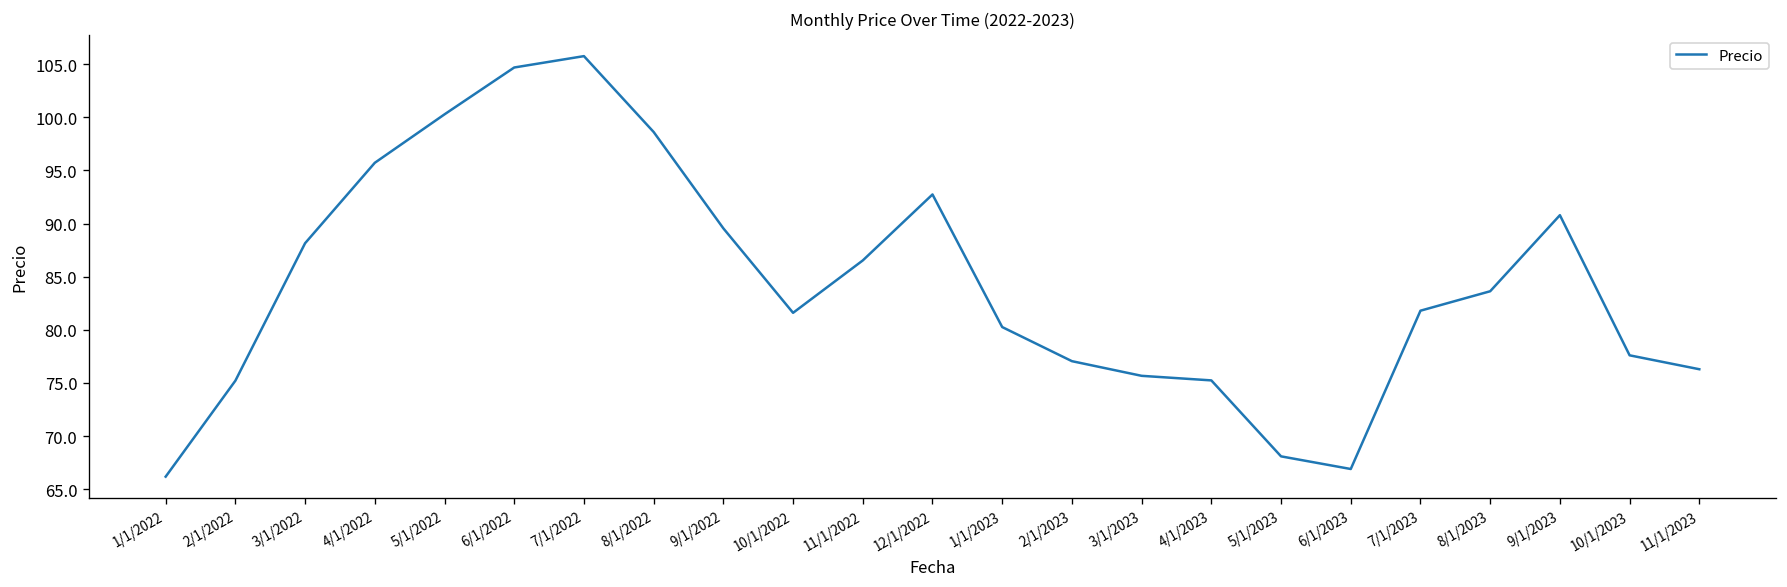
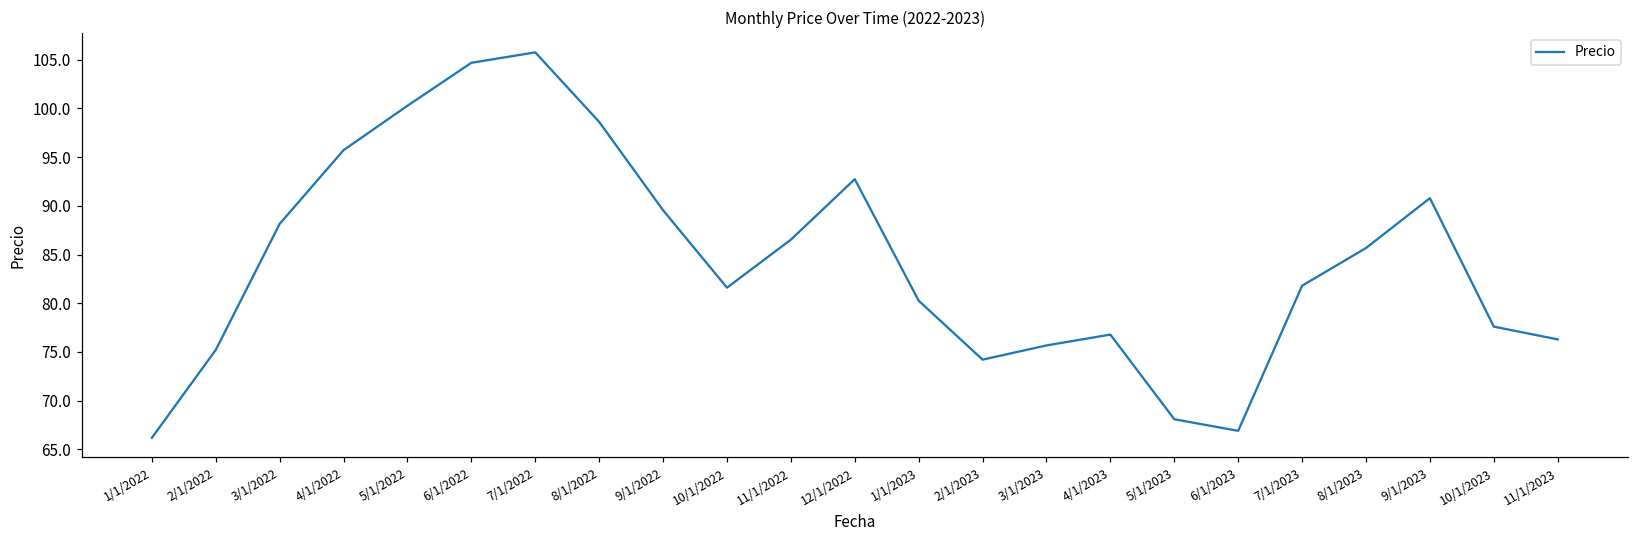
  {
    "1/1/2022": 66,
    "2/1/2022": 75,
    "3/1/2022": 88,
    "4/1/2022": 96,
    "5/1/2022": 100,
    "6/1/2022": 105,
    "7/1/2022": 106,
    "8/1/2022": 99,
    "9/1/2022": 90,
    "10/1/2022": 82,
    "11/1/2022": 87,
    "12/1/2022": 93,
    "1/1/2023": 80,
-   "2/1/2023": 77,
+   "2/1/2023": 74,
    "3/1/2023": 76,
-   "4/1/2023": 75,
+   "4/1/2023": 77,
    "5/1/2023": 68,
    "6/1/2023": 67,
    "7/1/2023": 82,
-   "8/1/2023": 84,
+   "8/1/2023": 86,
    "9/1/2023": 91,
    "10/1/2023": 78,
    "11/1/2023": 76
  }
